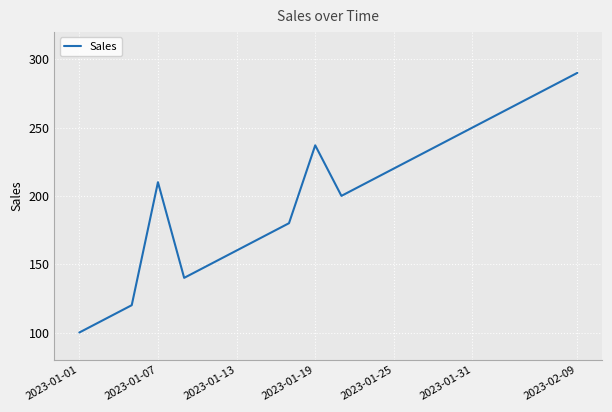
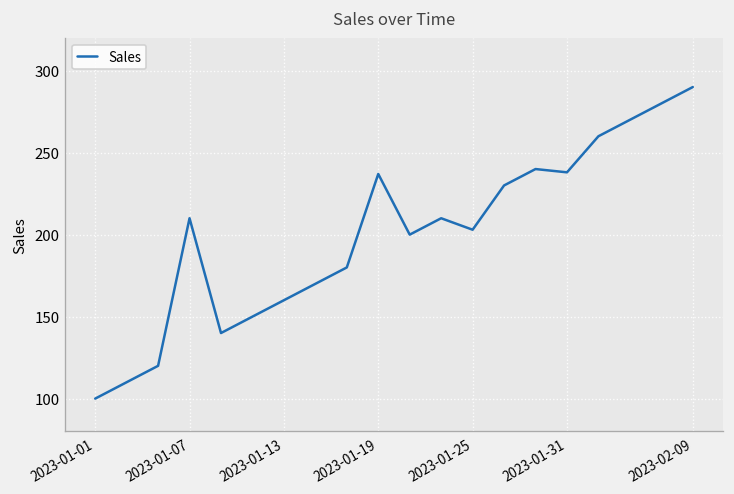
  {
    "2023-01-01": 100,
    "2023-01-07": 210,
    "2023-01-13": 160,
    "2023-01-19": 237,
-   "2023-01-25": 220,
-   "2023-01-31": 250,
+   "2023-01-25": 203,
+   "2023-01-31": 238,
    "2023-02-09": 290
  }
